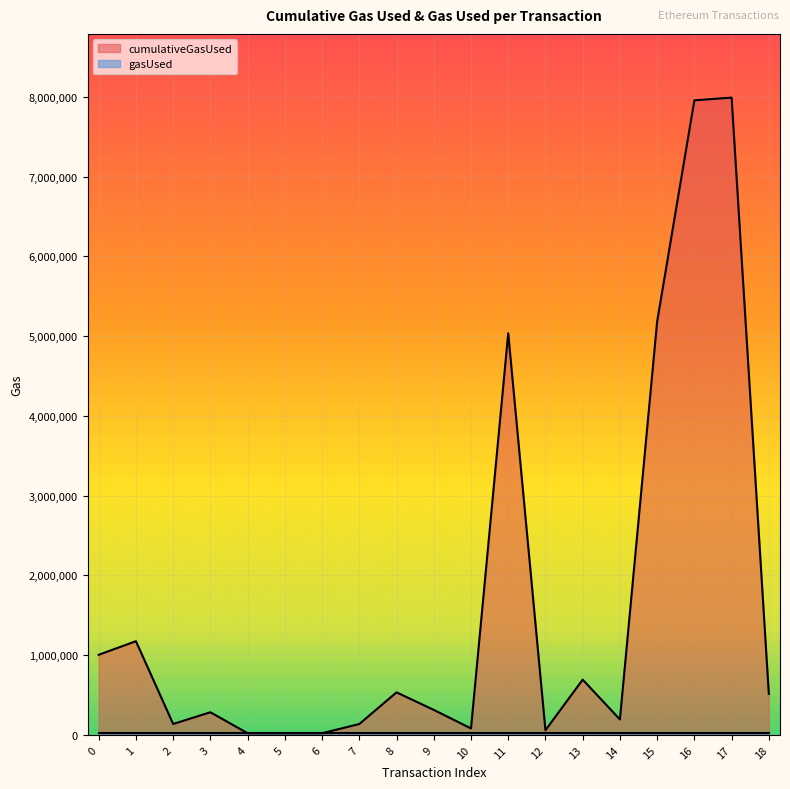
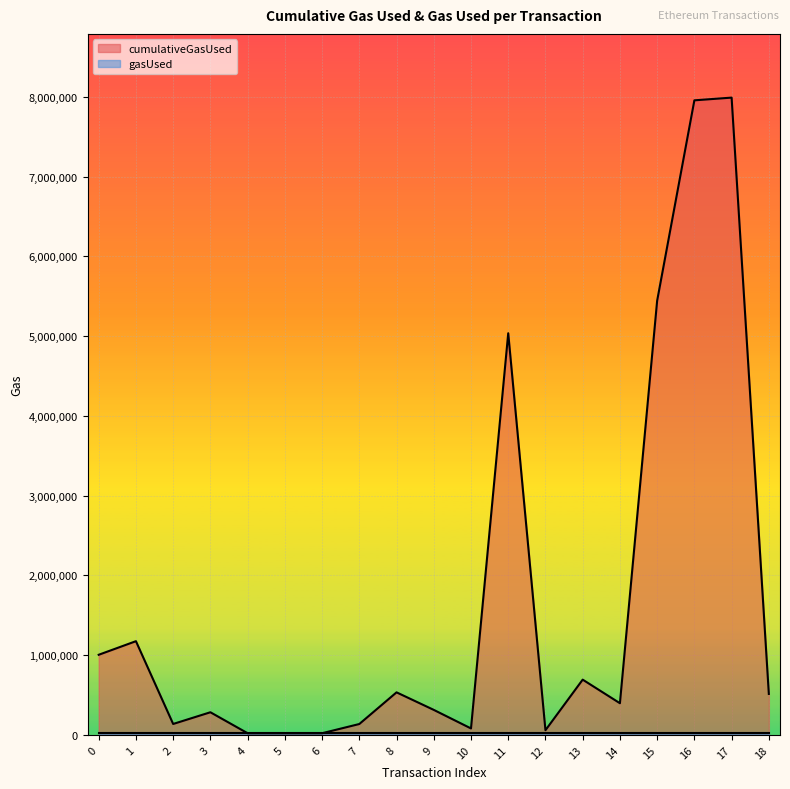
  {
    "cumulativeGasUsed": {
      "0": "1,000,000",
      "1": "1,200,000",
      "2": "100,000",
      "3": "300,000",
      "7": "100,000",
      "8": "500,000",
      "9": "300,000",
      "10": "100,000",
      "11": "5,000,000",
      "12": "100,000",
      "13": "700,000",
-     "14": "200,000",
-     "15": "5,200,000",
+     "14": "400,000",
+     "15": "5,400,000",
      "16": "8,000,000",
      "17": "8,000,000",
      "18": "500,000"
    },
    "gasUsed": {
      "0": "0",
      "1": "0",
      "2": "0",
      "3": "0",
      "7": "0",
      "8": "0",
      "9": "0",
      "10": "0",
      "11": "0",
      "12": "0",
      "13": "0",
      "14": "0",
      "15": "0",
      "16": "0",
      "17": "0",
      "18": "0"
    }
  }
